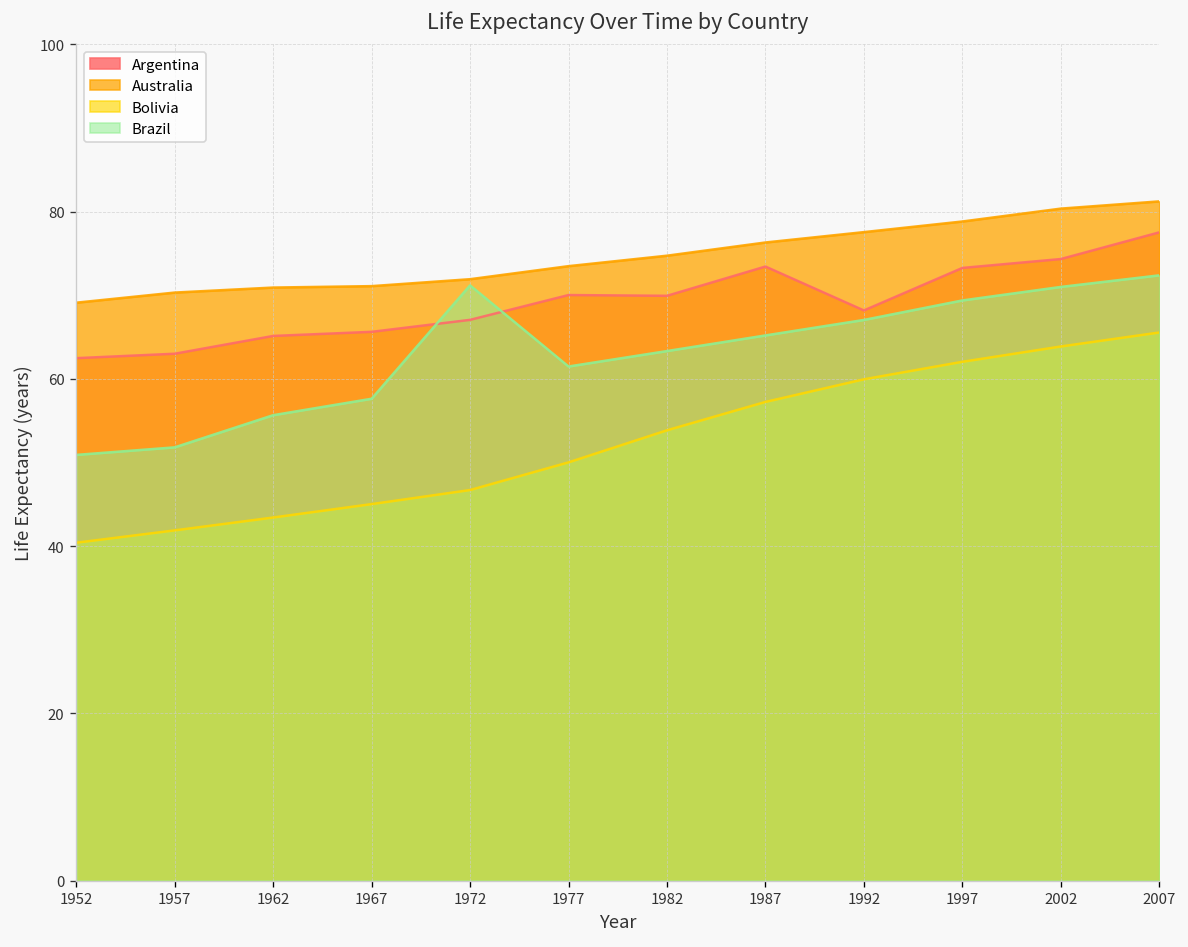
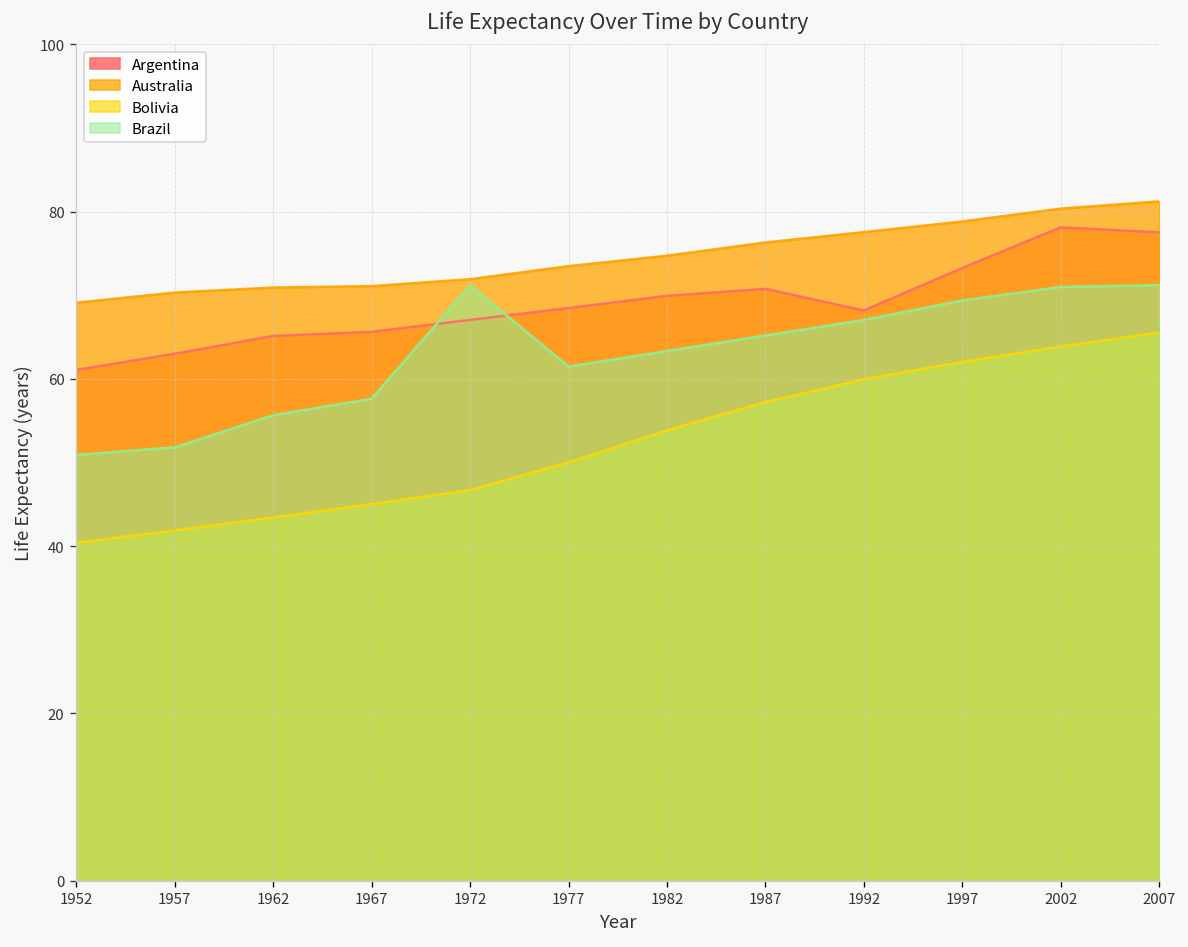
  {
    "Argentina": {
-     "1952": 62,
+     "1952": 61,
      "1957": 63,
      "1962": 65,
      "1967": 66,
      "1972": 67,
-     "1977": 70,
+     "1977": 68,
      "1982": 70,
-     "1987": 73,
+     "1987": 71,
      "1992": 68,
      "1997": 73,
-     "2002": 74,
+     "2002": 78,
      "2007": 78
    },
    "Brazil": {
      "1952": 51,
      "1957": 52,
      "1962": 56,
      "1967": 58,
      "1972": 71,
      "1977": 61,
      "1982": 63,
      "1987": 65,
      "1992": 67,
      "1997": 69,
      "2002": 71,
-     "2007": 72
+     "2007": 71
    }
  }
